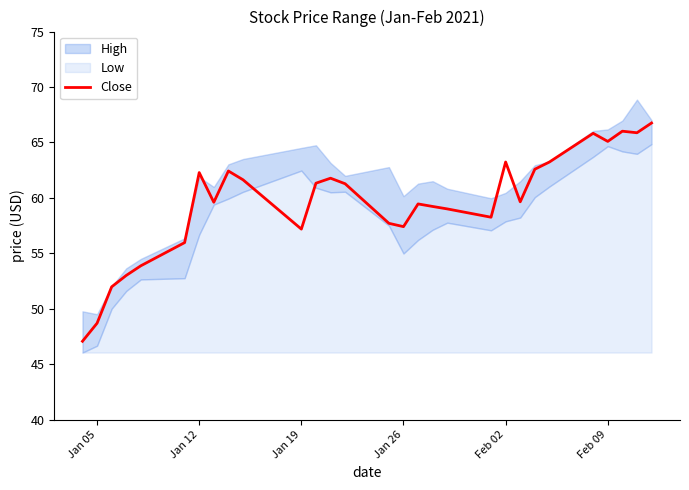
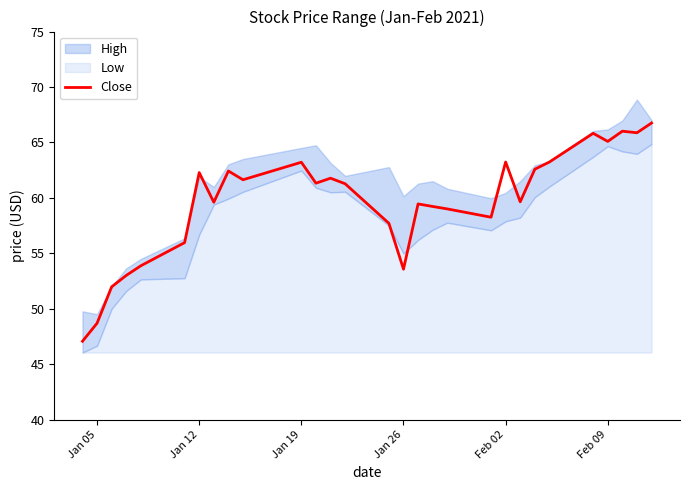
  {
    "Close": {
      "Jan 05": 48.7,
      "Jan 12": 62.3,
-     "Jan 19": 57.2,
-     "Jan 26": 57.4,
+     "Jan 19": 63.2,
+     "Jan 26": 53.6,
      "Feb 02": 63.2,
      "Feb 09": 65.1
    }
  }
